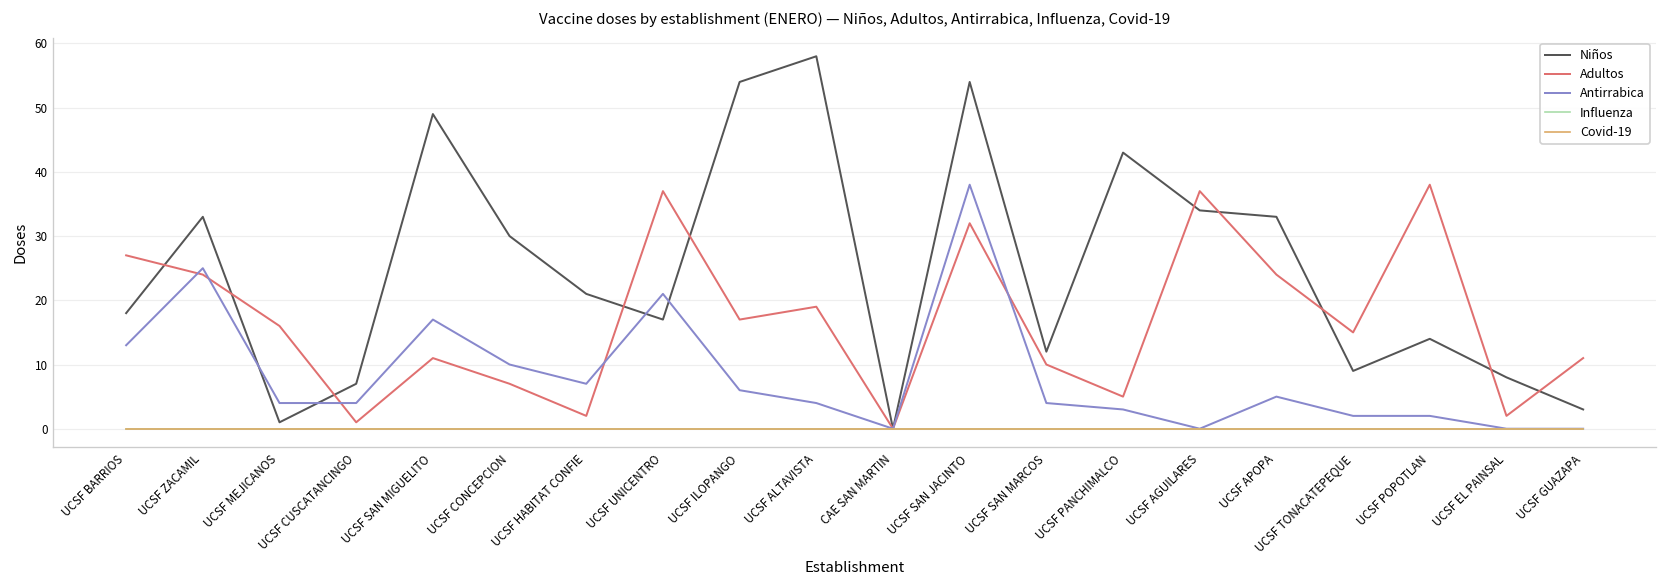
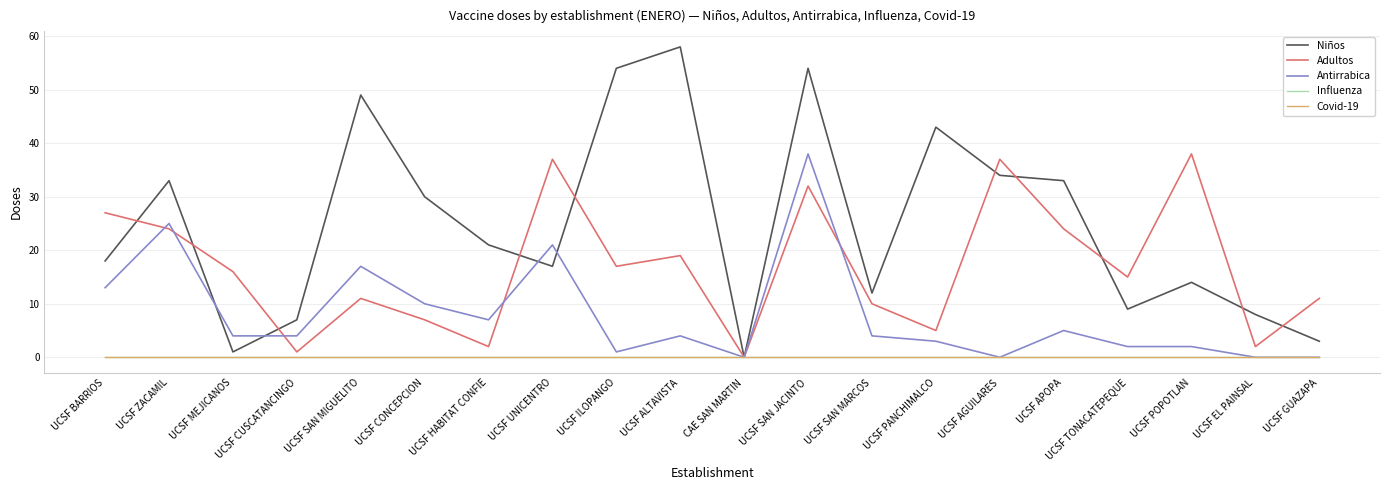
  {
    "Niños": {
      "UCSF BARRIOS": 18,
      "UCSF ZACAMIL": 33,
      "UCSF MEJICANOS": 1,
      "UCSF CUSCATANCINGO": 7,
      "UCSF SAN MIGUELITO": 49,
      "UCSF CONCEPCION": 30,
      "UCSF HABITAT CONFIE": 21,
      "UCSF UNICENTRO": 17,
      "UCSF ILOPANGO": 54,
      "UCSF ALTAVISTA": 58,
      "UCSF SAN JACINTO": 54,
      "UCSF SAN MARCOS": 12,
      "UCSF PANCHIMALCO": 43,
      "UCSF AGUILARES": 34,
      "UCSF APOPA": 33,
      "UCSF TONACATEPEQUE": 9,
      "UCSF POPOTLAN": 14,
      "UCSF EL PAINSAL": 8,
      "UCSF GUAZAPA": 3
    },
    "Antirrabica": {
      "UCSF BARRIOS": 13,
      "UCSF ZACAMIL": 25,
      "UCSF MEJICANOS": 4,
      "UCSF CUSCATANCINGO": 4,
      "UCSF SAN MIGUELITO": 17,
      "UCSF CONCEPCION": 10,
      "UCSF HABITAT CONFIE": 7,
      "UCSF UNICENTRO": 21,
-     "UCSF ILOPANGO": 6,
+     "UCSF ILOPANGO": 1,
      "UCSF ALTAVISTA": 4,
      "UCSF SAN JACINTO": 38,
      "UCSF SAN MARCOS": 4,
      "UCSF PANCHIMALCO": 3,
      "UCSF APOPA": 5,
      "UCSF TONACATEPEQUE": 2,
      "UCSF POPOTLAN": 2
    }
  }
